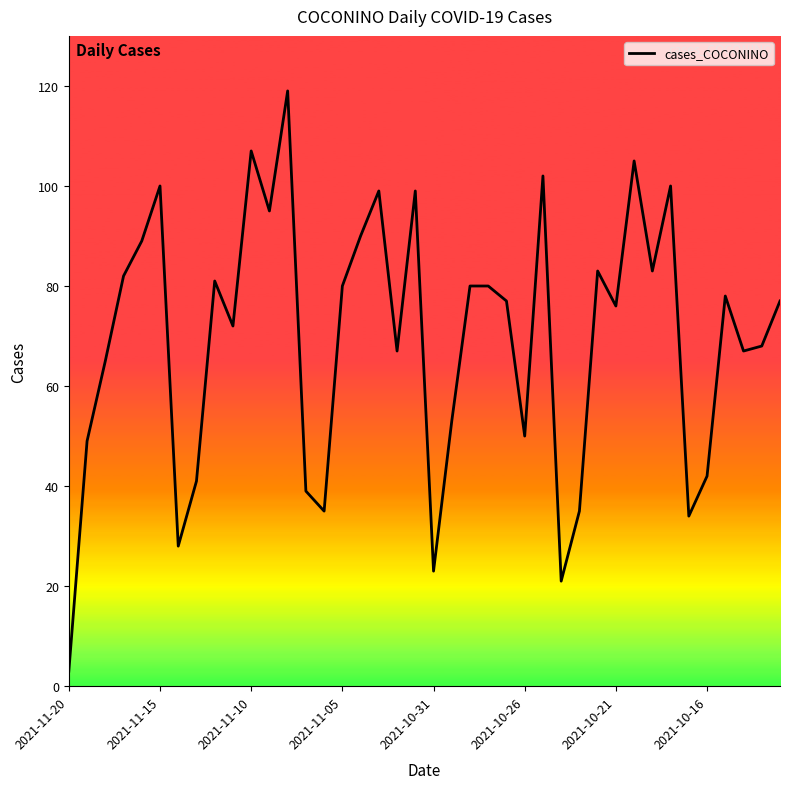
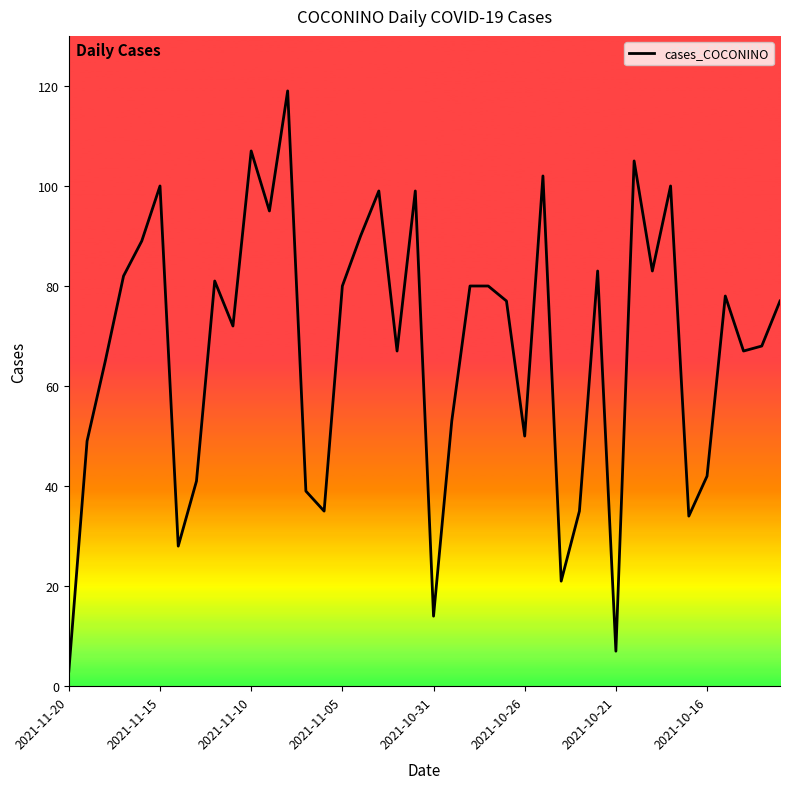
  {
    "2021-11-20": 3,
    "2021-11-15": 100,
    "2021-11-10": 107,
    "2021-11-05": 80,
-   "2021-10-31": 23,
+   "2021-10-31": 14,
    "2021-10-26": 50,
-   "2021-10-21": 76,
+   "2021-10-21": 7,
    "2021-10-16": 42
  }
